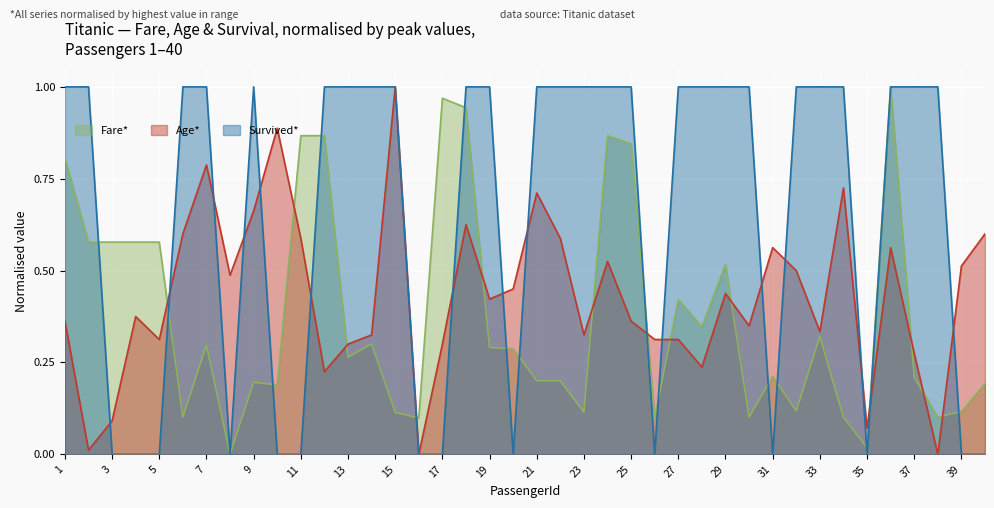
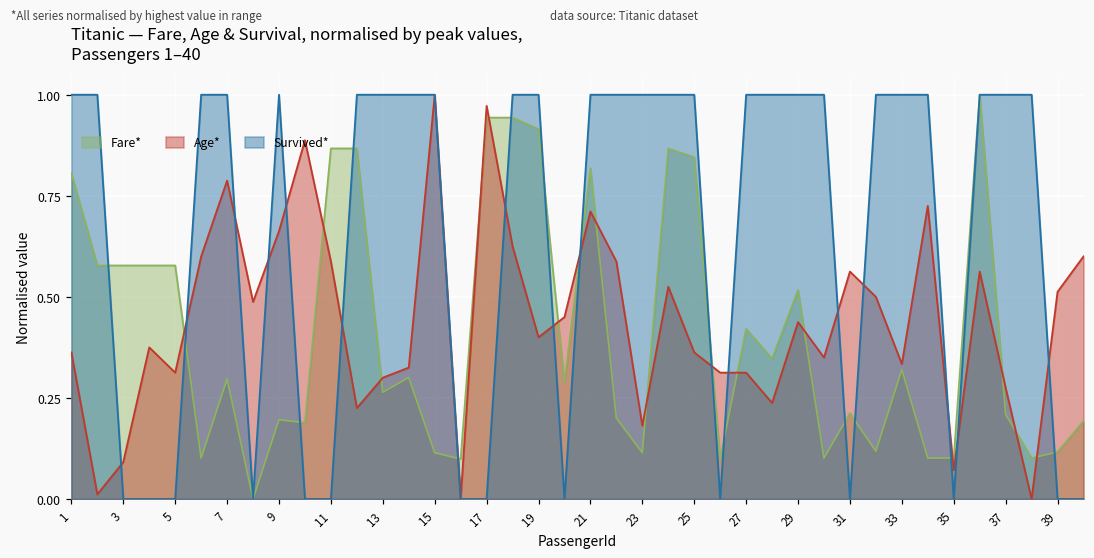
  {
    "Fare*": {
      "1": 0.81,
      "3": 0.58,
      "5": 0.58,
      "7": 0.30,
      "9": 0.20,
      "11": 0.87,
      "13": 0.26,
      "15": 0.11,
-     "17": 0.97,
-     "19": 0.29,
-     "21": 0.20,
+     "17": 0.94,
+     "19": 0.91,
+     "21": 0.82,
      "23": 0.11,
      "25": 0.85,
      "27": 0.42,
      "29": 0.52,
      "31": 0.21,
      "33": 0.32,
-     "35": 0.02,
+     "35": 0.10,
      "37": 0.21,
      "39": 0.12
    },
    "Age*": {
      "1": 0.36,
      "3": 0.09,
      "5": 0.31,
      "7": 0.79,
      "9": 0.66,
      "11": 0.59,
      "13": 0.30,
-     "17": 0.30,
-     "19": 0.42,
+     "17": 0.97,
+     "19": 0.40,
      "21": 0.71,
-     "23": 0.33,
+     "23": 0.18,
      "25": 0.36,
      "27": 0.31,
      "29": 0.44,
      "31": 0.56,
      "33": 0.33,
      "35": 0.07,
      "37": 0.28,
      "39": 0.51
    },
    "Survived*": {
      "1": 1.00,
      "3": 0.00,
      "5": 0.00,
      "7": 1.00,
      "9": 1.00,
      "11": 0.00,
      "13": 1.00,
      "17": 0.00,
      "19": 1.00,
      "21": 1.00,
      "23": 1.00,
      "25": 1.00,
      "27": 1.00,
      "29": 1.00,
      "31": 0.00,
      "33": 1.00,
      "35": 0.00,
      "37": 1.00,
      "39": 0.00
    }
  }
